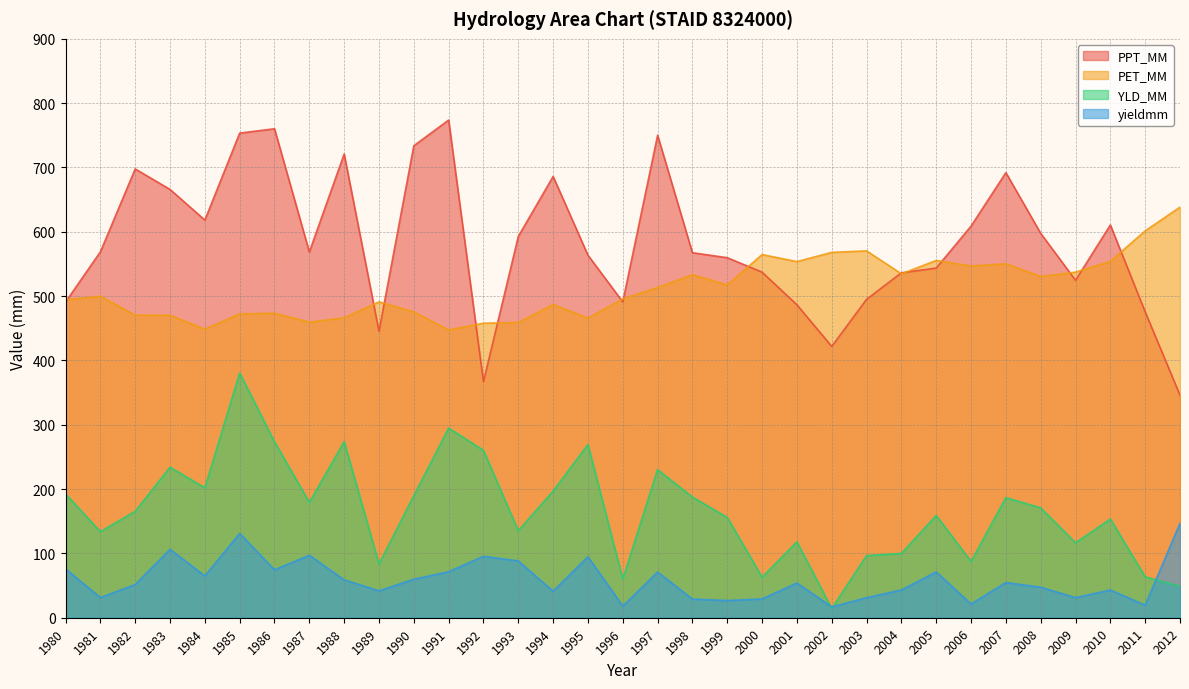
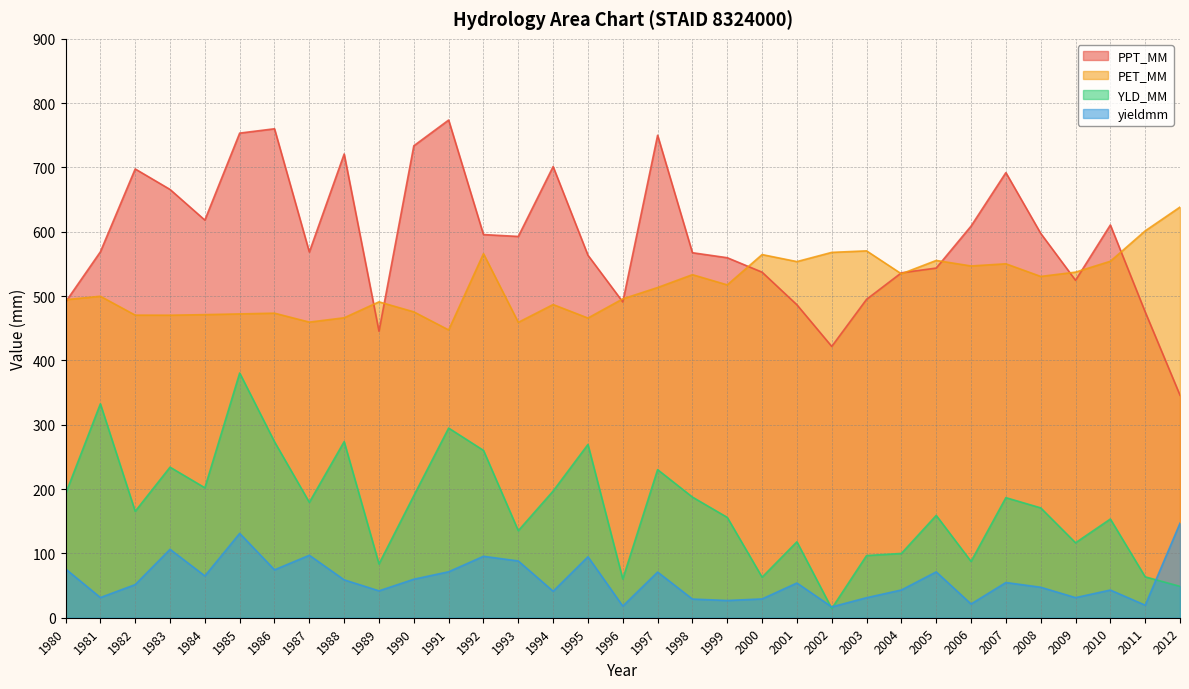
  {
    "PPT_MM": {
      "1981": 570,
      "1982": 700,
      "1983": 670,
      "1984": 620,
      "1985": 750,
      "1986": 760,
      "1987": 570,
      "1988": 720,
      "1989": 450,
      "1990": 730,
      "1991": 770,
-     "1992": 370,
+     "1992": 600,
      "1993": 590,
-     "1994": 690,
+     "1994": 700,
      "1995": 560,
      "1996": 490,
      "1997": 750,
      "1998": 570,
      "1999": 560,
      "2000": 540,
      "2001": 490,
      "2002": 420,
      "2003": 500,
      "2005": 540,
      "2006": 610,
      "2007": 690,
      "2008": 600,
      "2009": 520,
      "2010": 610,
      "2011": 480,
      "2012": 350
    },
    "PET_MM": {
      "1981": 500,
      "1982": 470,
      "1983": 470,
-     "1984": 450,
+     "1984": 470,
      "1985": 470,
      "1986": 470,
      "1987": 460,
      "1988": 470,
      "1989": 490,
      "1990": 480,
      "1991": 450,
-     "1992": 460,
+     "1992": 570,
      "1993": 460,
      "1994": 490,
      "1995": 470,
      "1996": 500,
      "1997": 510,
      "1998": 530,
      "1999": 520,
      "2000": 560,
      "2001": 550,
      "2002": 570,
      "2003": 570,
      "2005": 560,
      "2006": 550,
      "2007": 550,
      "2008": 530,
      "2009": 540,
      "2010": 550,
      "2011": 600,
      "2012": 640
    },
    "YLD_MM": {
      "1980": 190,
-     "1981": 130,
+     "1981": 330,
      "1982": 170,
      "1983": 230,
      "1984": 200,
      "1985": 380,
      "1986": 270,
      "1987": 180,
      "1988": 270,
      "1989": 80,
      "1990": 190,
      "1991": 290,
      "1992": 260,
      "1993": 140,
      "1994": 200,
      "1995": 270,
      "1996": 60,
      "1997": 230,
      "1998": 190,
      "1999": 160,
      "2000": 60,
      "2001": 120,
      "2003": 100,
      "2004": 100,
      "2005": 160,
      "2006": 90,
      "2007": 190,
      "2008": 170,
      "2009": 120,
      "2010": 150,
      "2011": 60,
      "2012": 50
    },
    "yieldmm": {
      "1980": 80,
      "1981": 30,
      "1982": 50,
      "1983": 110,
      "1984": 70,
      "1985": 130,
      "1986": 70,
      "1987": 100,
      "1988": 60,
      "1989": 40,
      "1990": 60,
      "1991": 70,
      "1992": 100,
      "1993": 90,
      "1994": 40,
      "1995": 90,
      "1996": 20,
      "1997": 70,
      "1998": 30,
      "1999": 30,
      "2000": 30,
      "2001": 50,
      "2003": 30,
      "2004": 40,
      "2005": 70,
      "2006": 20,
      "2007": 50,
      "2008": 50,
      "2009": 30,
      "2010": 40,
      "2011": 20,
      "2012": 150
    }
  }
